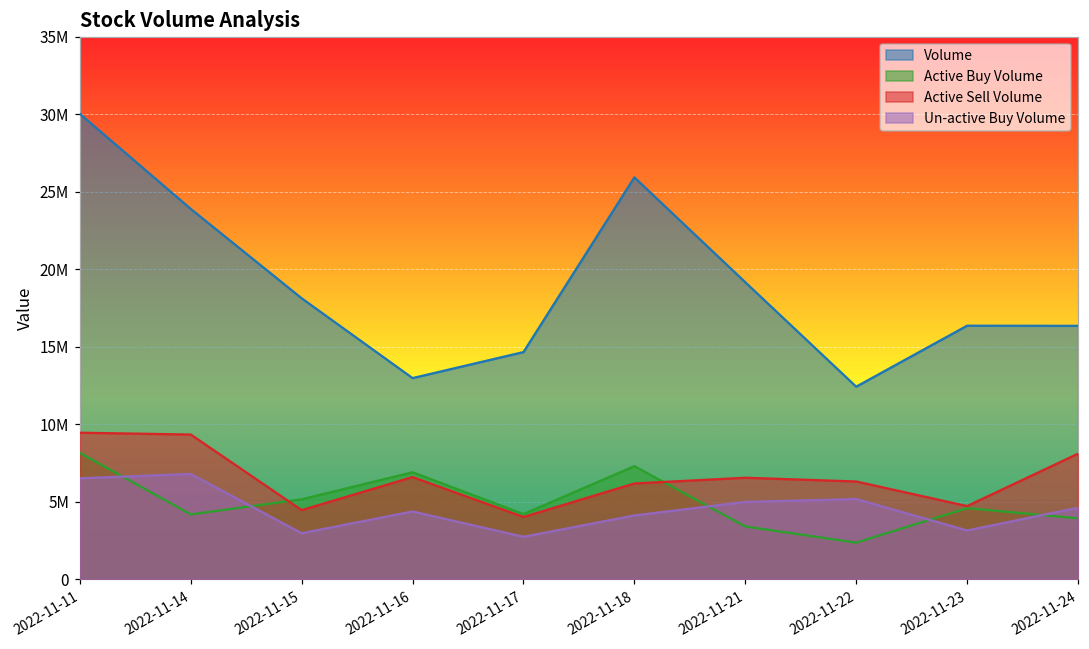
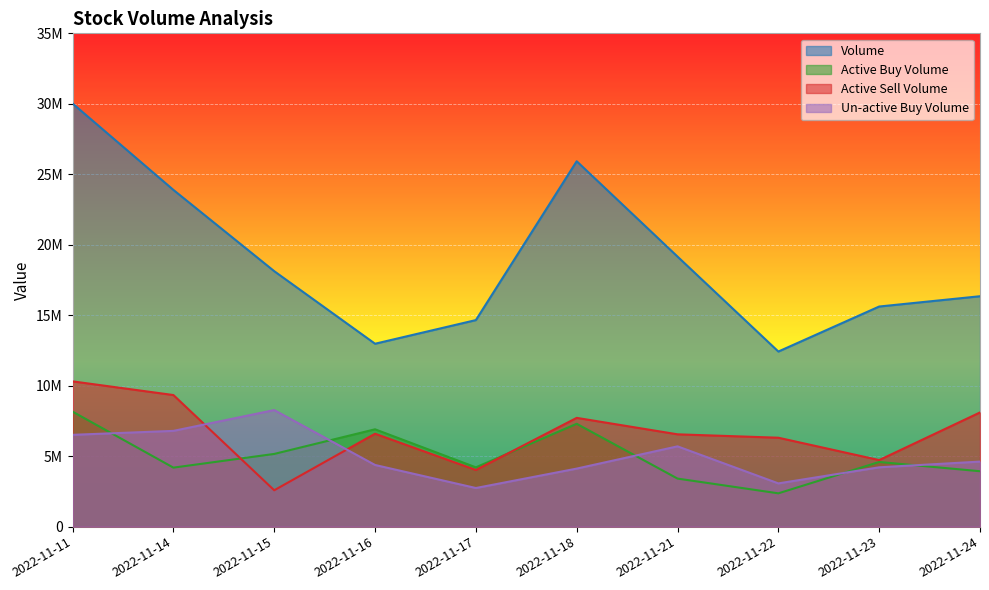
  {
    "Volume": {
      "2022-11-11": 30000000,
      "2022-11-14": 23900000,
      "2022-11-15": 18100000,
      "2022-11-16": 13000000,
      "2022-11-17": 14700000,
      "2022-11-18": 25900000,
      "2022-11-21": 19200000,
      "2022-11-22": 12400000,
-     "2022-11-23": 16400000,
+     "2022-11-23": 15600000,
      "2022-11-24": 16300000
    },
    "Active Buy Volume": {
      "2022-11-11": 8200000,
      "2022-11-14": 4200000,
      "2022-11-15": 5200000,
      "2022-11-16": 6900000,
      "2022-11-17": 4200000,
      "2022-11-18": 7300000,
      "2022-11-21": 3400000,
      "2022-11-22": 2400000,
      "2022-11-24": 3900000
    },
    "Active Sell Volume": {
-     "2022-11-11": 9500000,
+     "2022-11-11": 10300000,
      "2022-11-14": 9300000,
-     "2022-11-15": 4500000,
+     "2022-11-15": 2600000,
      "2022-11-16": 6600000,
      "2022-11-17": 4000000,
-     "2022-11-18": 6200000,
+     "2022-11-18": 7700000,
      "2022-11-21": 6600000,
      "2022-11-22": 6300000,
      "2022-11-24": 8100000
    },
    "Un-active Buy Volume": {
      "2022-11-11": 6500000,
      "2022-11-14": 6800000,
-     "2022-11-15": 3000000,
+     "2022-11-15": 8300000,
      "2022-11-16": 4400000,
      "2022-11-17": 2700000,
      "2022-11-18": 4100000,
-     "2022-11-21": 5000000,
-     "2022-11-22": 5200000,
-     "2022-11-23": 3100000,
+     "2022-11-21": 5700000,
+     "2022-11-22": 3100000,
+     "2022-11-23": 4200000,
      "2022-11-24": 4600000
    }
  }
